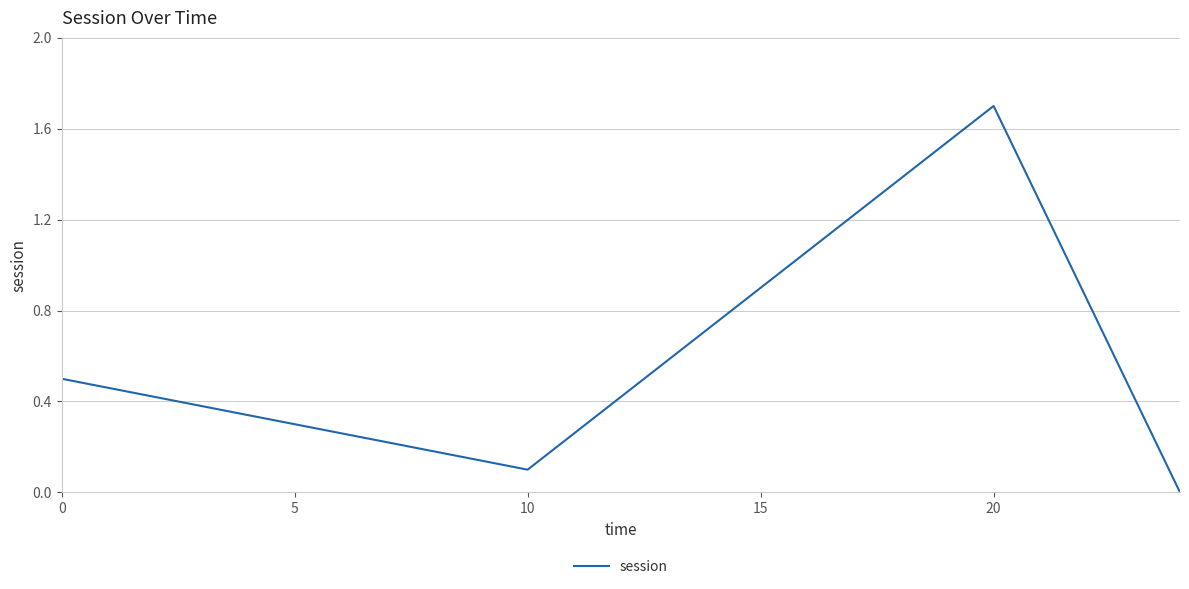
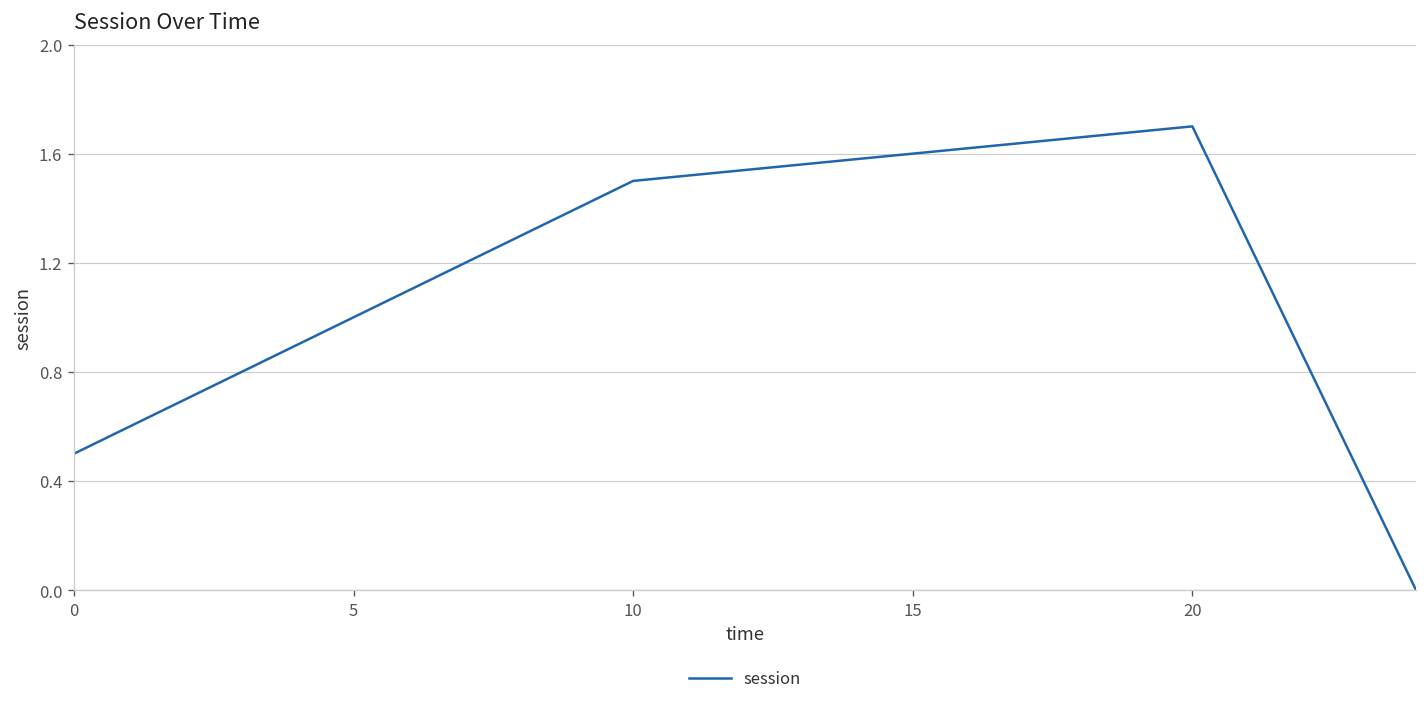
  {
    "0": 0.5,
-   "10": 0.1,
+   "10": 1.5,
    "20": 1.7
  }
